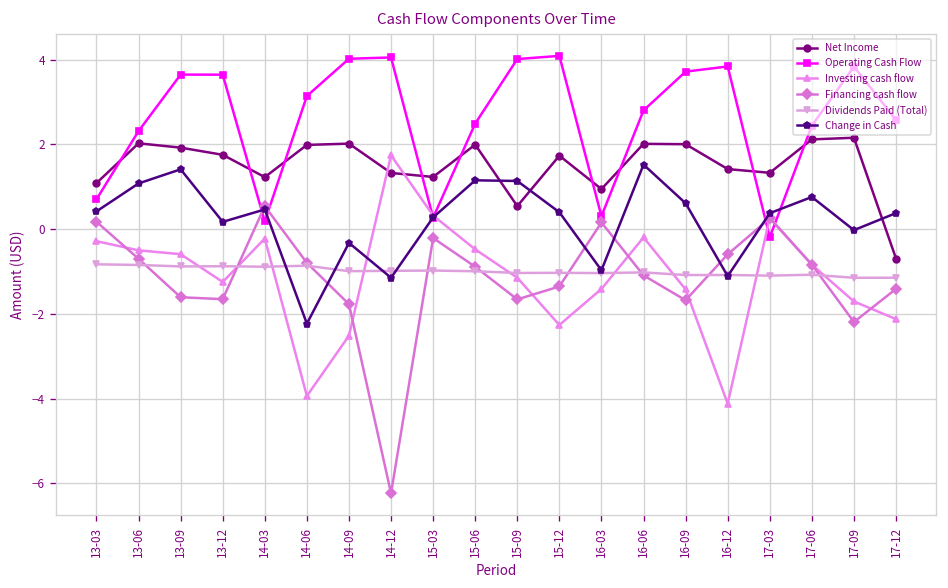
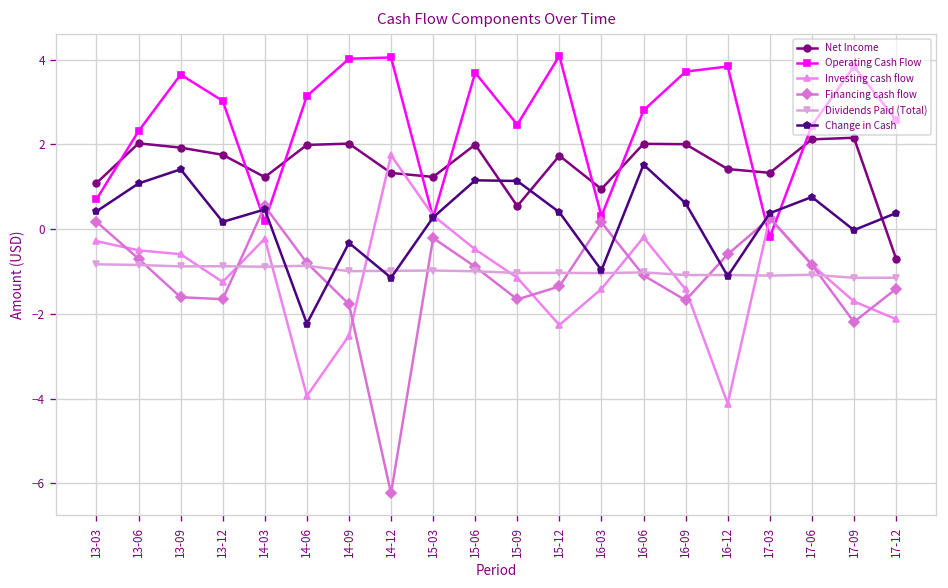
  {
    "Operating Cash Flow": {
      "13-03": 0.7,
      "13-06": 2.3,
      "13-09": 3.6,
-     "13-12": 3.6,
+     "13-12": 3.0,
      "14-03": 0.2,
      "14-06": 3.1,
      "14-09": 4.0,
      "14-12": 4.1,
-     "15-06": 2.5,
-     "15-09": 4.0,
+     "15-06": 3.7,
+     "15-09": 2.5,
      "15-12": 4.1,
      "16-03": 0.3,
      "16-06": 2.8,
      "16-09": 3.7,
      "16-12": 3.8,
      "17-03": -0.2
    }
  }
